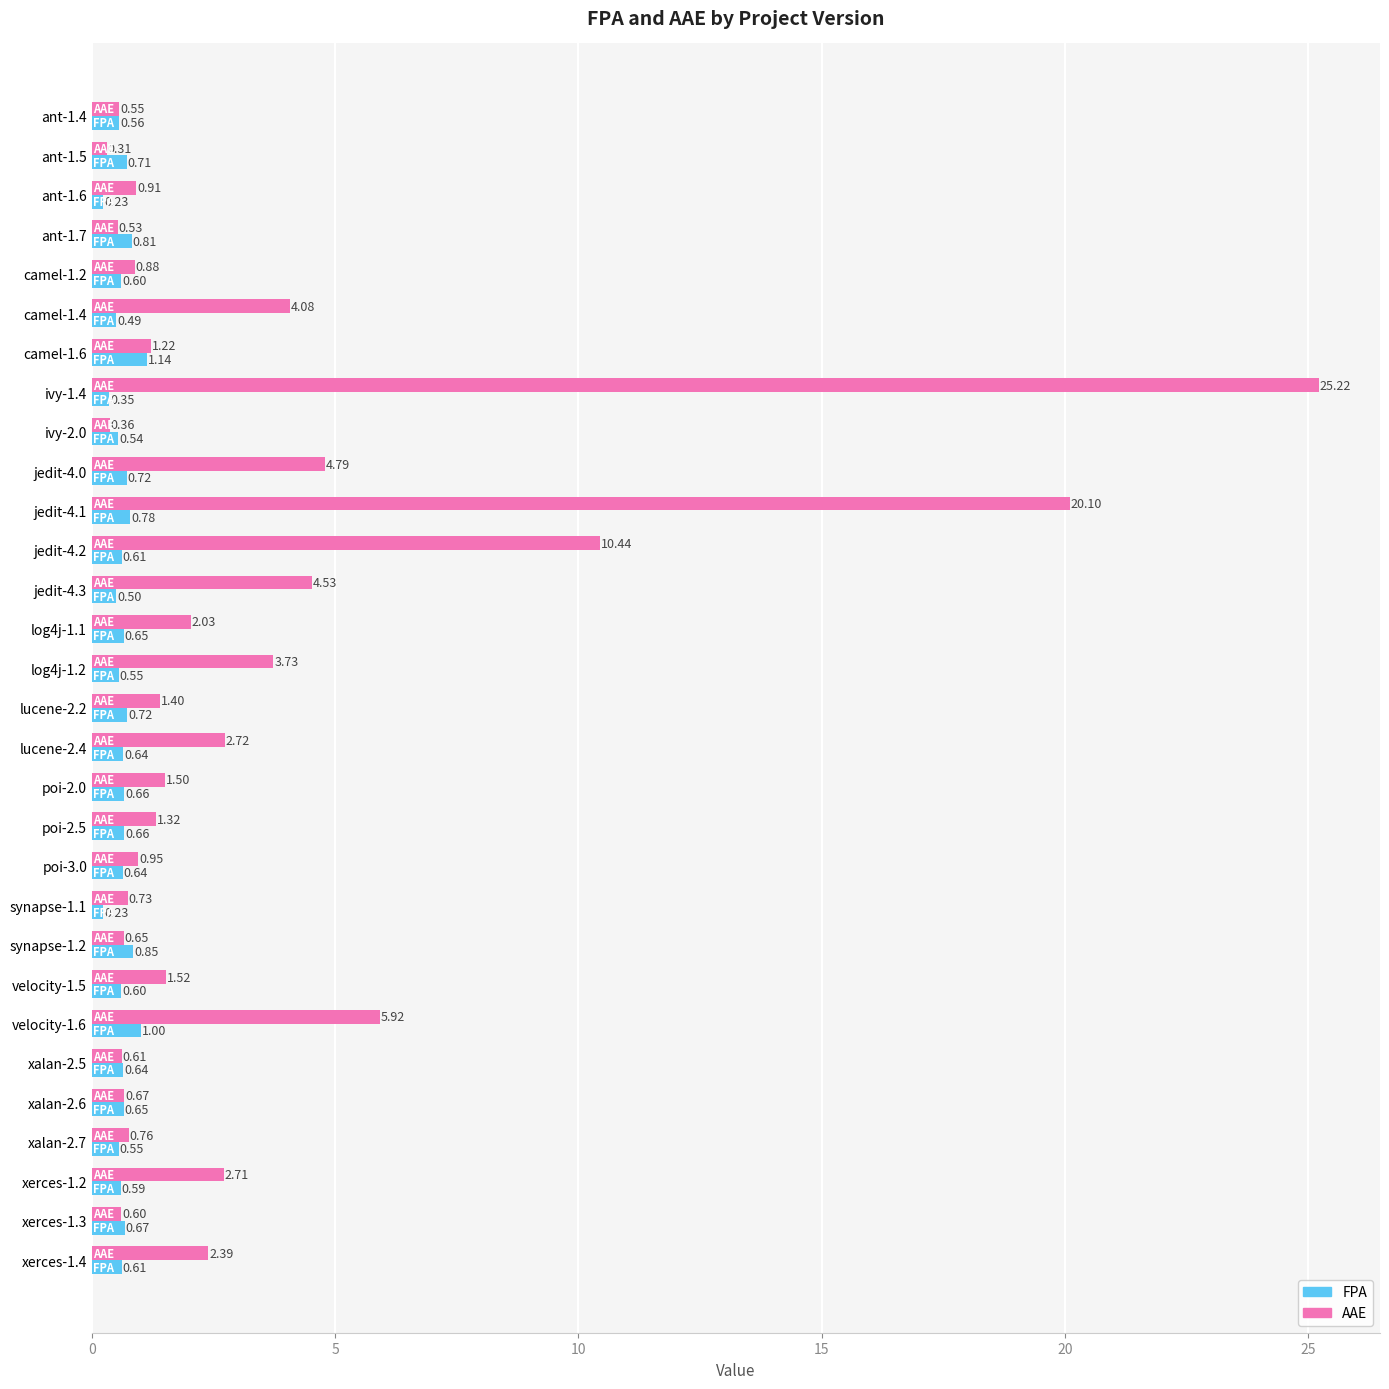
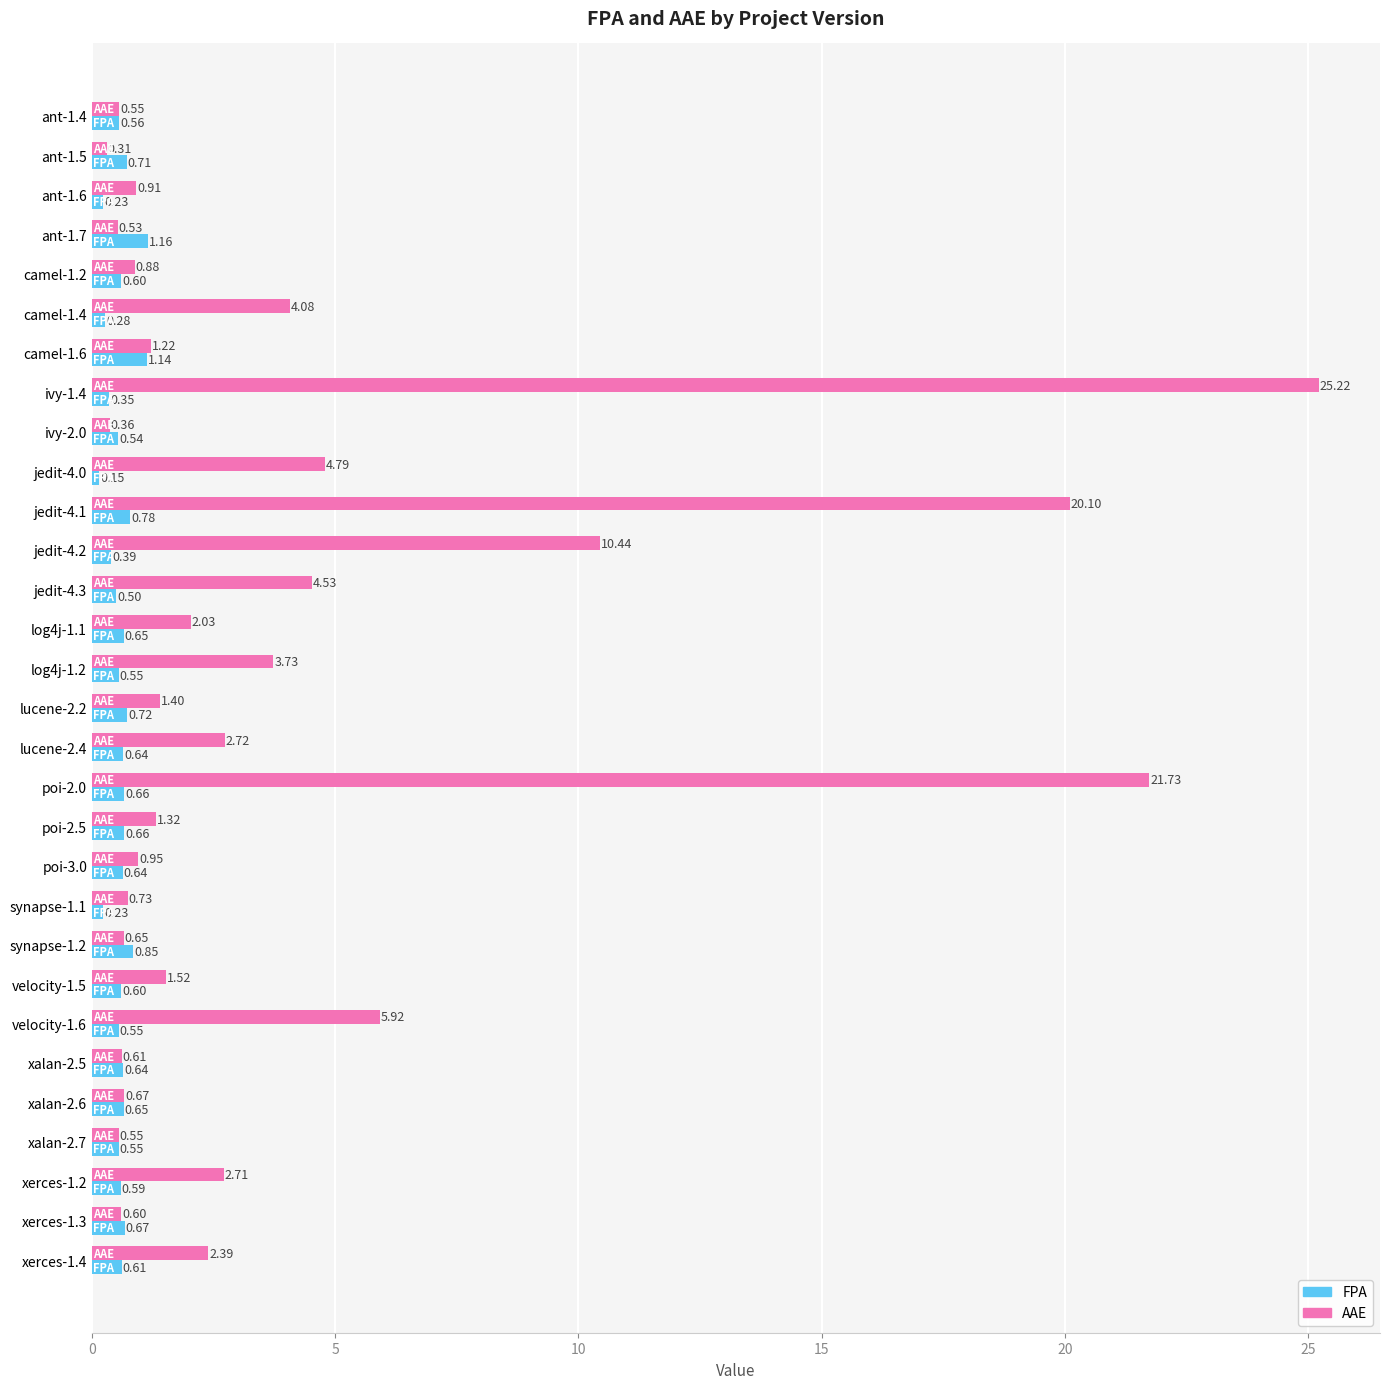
  {
    "FPA": {
      "ant-1.4": 0.56,
      "ant-1.5": 0.71,
-     "ant-1.7": 0.81,
+     "ant-1.7": 1.16,
      "camel-1.2": 0.60,
-     "camel-1.4": 0.49,
+     "camel-1.4": 0.28,
      "camel-1.6": 1.14,
      "ivy-2.0": 0.54,
-     "jedit-4.0": 0.72,
+     "jedit-4.0": 0.15,
      "jedit-4.1": 0.78,
-     "jedit-4.2": 0.61,
+     "jedit-4.2": 0.39,
      "jedit-4.3": 0.50,
      "log4j-1.1": 0.65,
      "log4j-1.2": 0.55,
      "lucene-2.2": 0.72,
      "lucene-2.4": 0.64,
      "poi-2.0": 0.66,
      "poi-2.5": 0.66,
      "poi-3.0": 0.64,
      "synapse-1.2": 0.85,
      "velocity-1.5": 0.60,
-     "velocity-1.6": 1.00,
+     "velocity-1.6": 0.55,
      "xalan-2.5": 0.64,
      "xalan-2.6": 0.65,
      "xalan-2.7": 0.55,
      "xerces-1.2": 0.59,
      "xerces-1.3": 0.67,
      "xerces-1.4": 0.61
    },
    "AAE": {
      "ant-1.4": 0.55,
      "ant-1.6": 0.91,
      "ant-1.7": 0.53,
      "camel-1.2": 0.88,
      "camel-1.4": 4.08,
      "camel-1.6": 1.22,
      "ivy-1.4": 25.22,
      "ivy-2.0": 0.36,
      "jedit-4.0": 4.79,
      "jedit-4.1": 20.10,
      "jedit-4.2": 10.44,
      "jedit-4.3": 4.53,
      "log4j-1.1": 2.03,
      "log4j-1.2": 3.73,
      "lucene-2.2": 1.40,
      "lucene-2.4": 2.72,
-     "poi-2.0": 1.50,
+     "poi-2.0": 21.73,
      "poi-2.5": 1.32,
      "poi-3.0": 0.95,
      "synapse-1.1": 0.73,
      "synapse-1.2": 0.65,
      "velocity-1.5": 1.52,
      "velocity-1.6": 5.92,
      "xalan-2.5": 0.61,
      "xalan-2.6": 0.67,
-     "xalan-2.7": 0.76,
+     "xalan-2.7": 0.55,
      "xerces-1.2": 2.71,
      "xerces-1.3": 0.60,
      "xerces-1.4": 2.39
    }
  }
